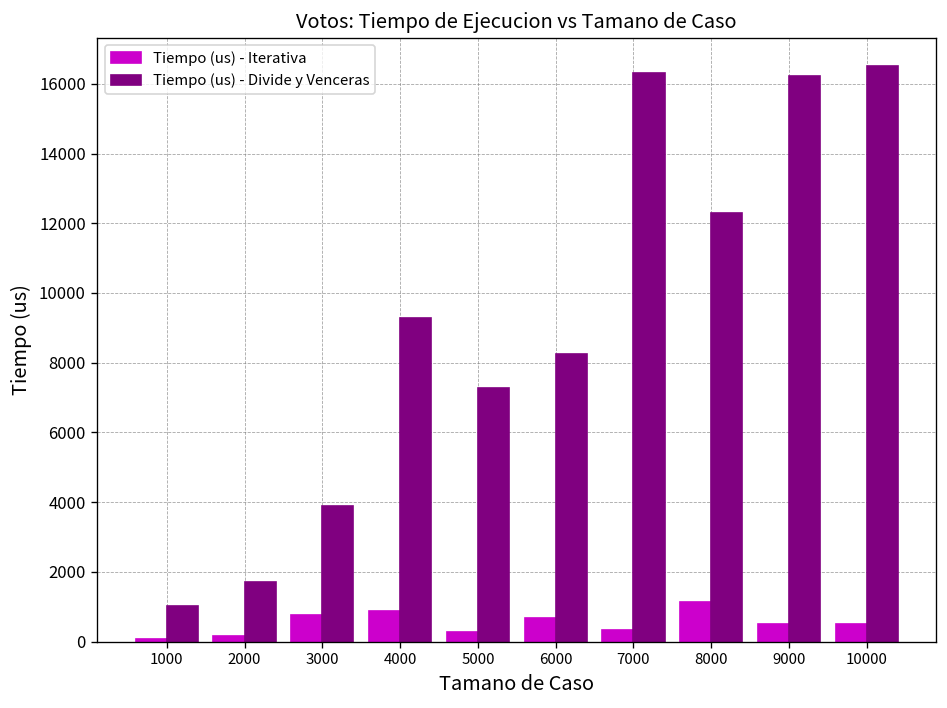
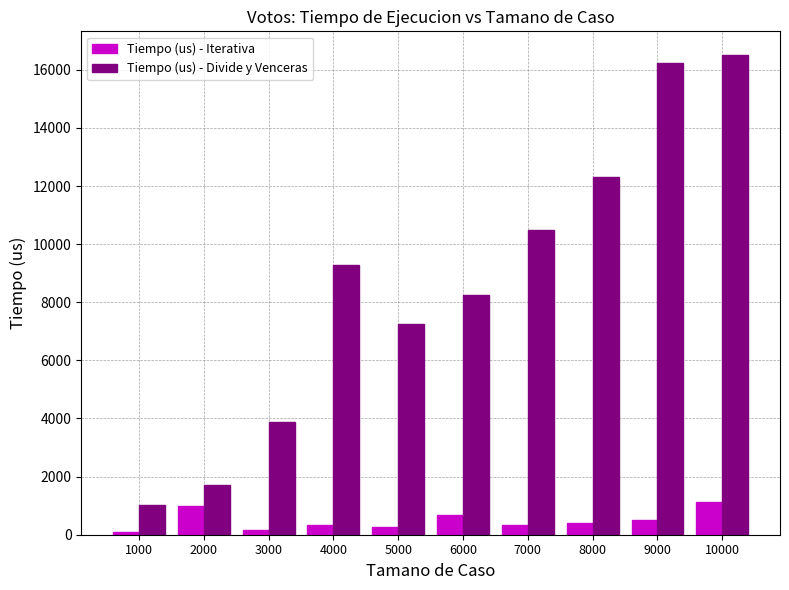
  {
    "Tiempo (us) - Iterativa": {
      "1000": 100,
-     "2000": 200,
-     "3000": 800,
-     "4000": 900,
+     "2000": 1000,
+     "3000": 200,
+     "4000": 300,
      "5000": 300,
      "6000": 700,
      "7000": 300,
-     "8000": 1100,
+     "8000": 400,
      "9000": 500,
-     "10000": 500
+     "10000": 1100
    },
    "Tiempo (us) - Divide y Venceras": {
      "1000": 1000,
      "2000": 1700,
      "3000": 3900,
      "4000": 9300,
      "5000": 7300,
      "6000": 8200,
-     "7000": 16300,
+     "7000": 10500,
      "8000": 12300,
      "9000": 16200,
      "10000": 16500
    }
  }
